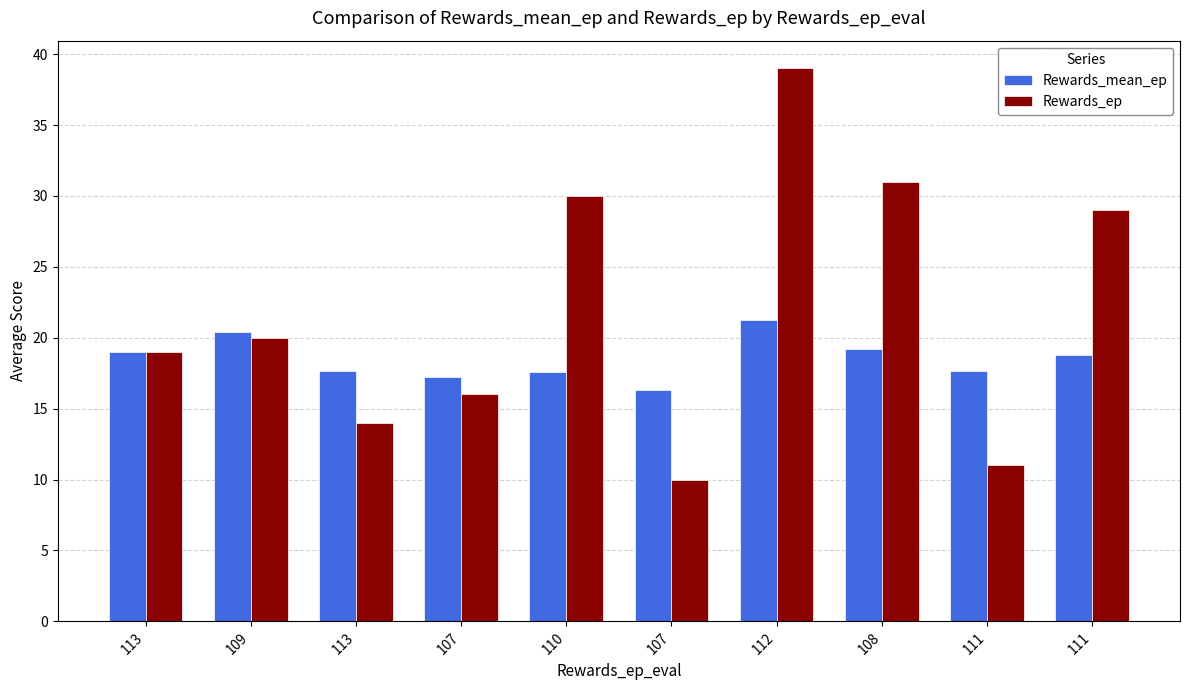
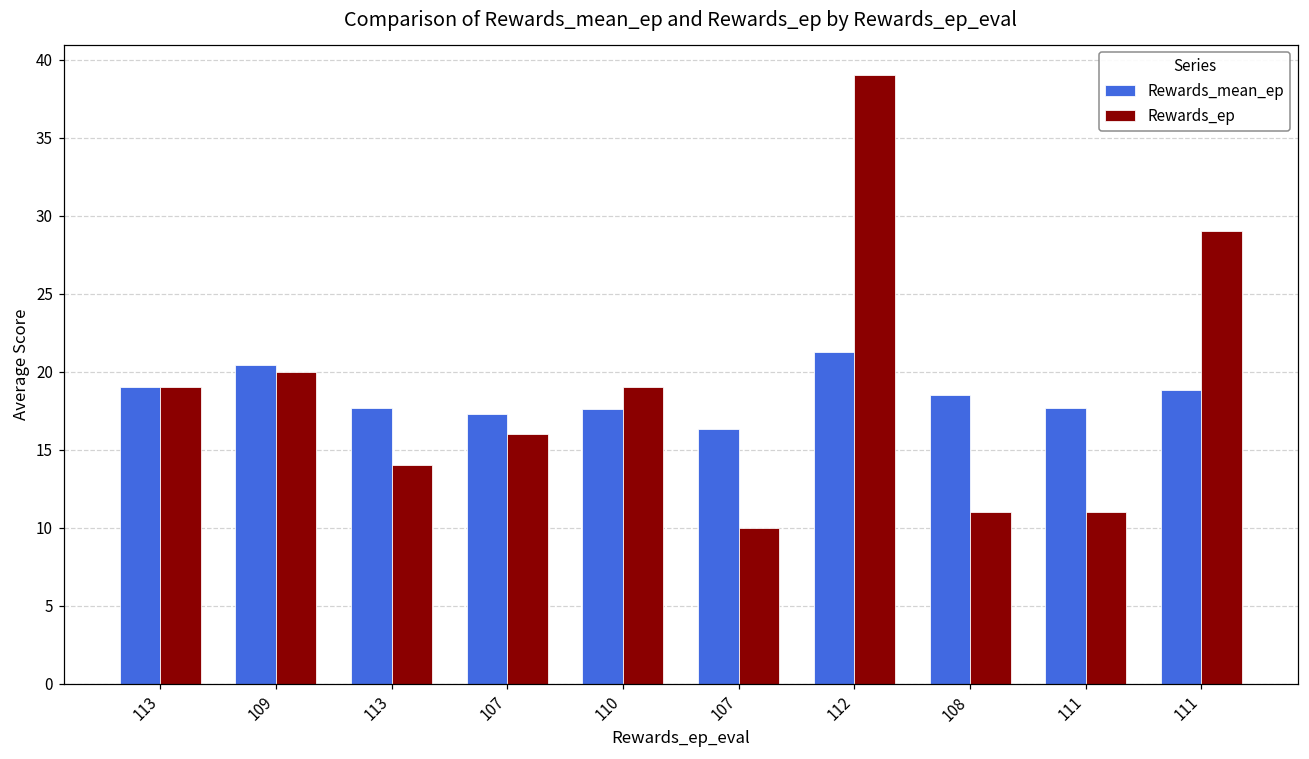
  {
    "Rewards_mean_ep": {
      "109": 20.4,
      "110": 17.6,
      "112": 21.3,
-     "108": 19.2
+     "108": 18.5
    },
    "Rewards_ep": {
      "109": 20,
-     "110": 30,
+     "110": 19,
      "112": 39,
-     "108": 31
+     "108": 11
    }
  }
